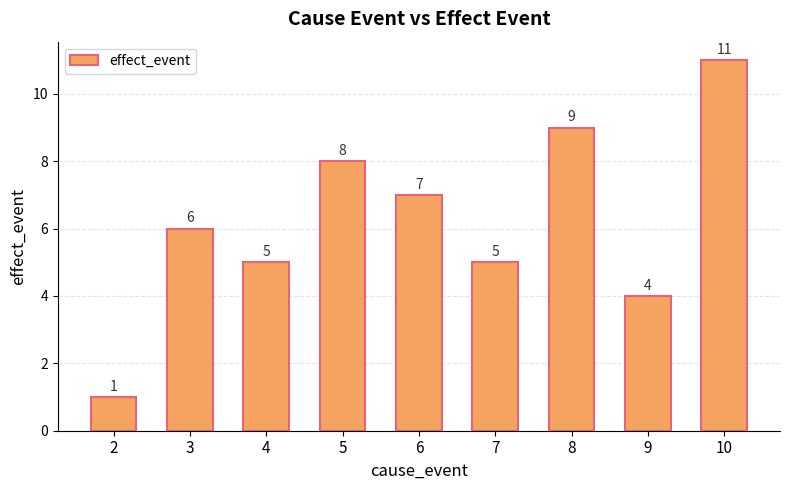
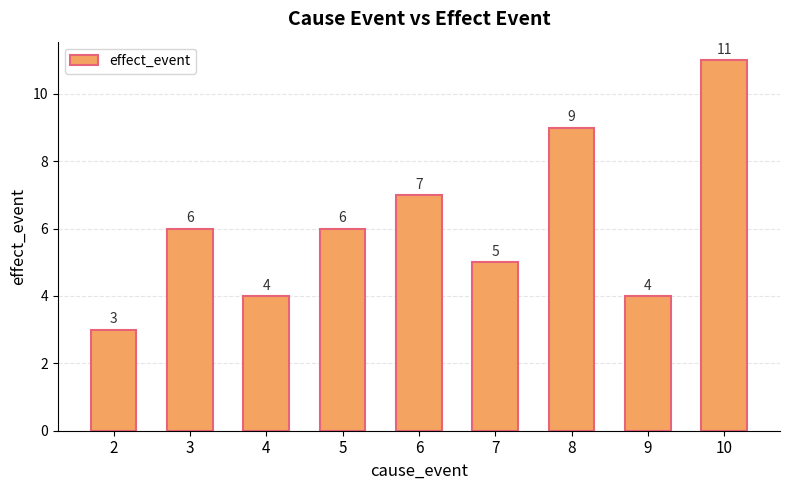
  {
-   "2": 1,
+   "2": 3,
    "3": 6,
-   "4": 5,
-   "5": 8,
+   "4": 4,
+   "5": 6,
    "6": 7,
    "7": 5,
    "8": 9,
    "9": 4,
    "10": 11
  }
